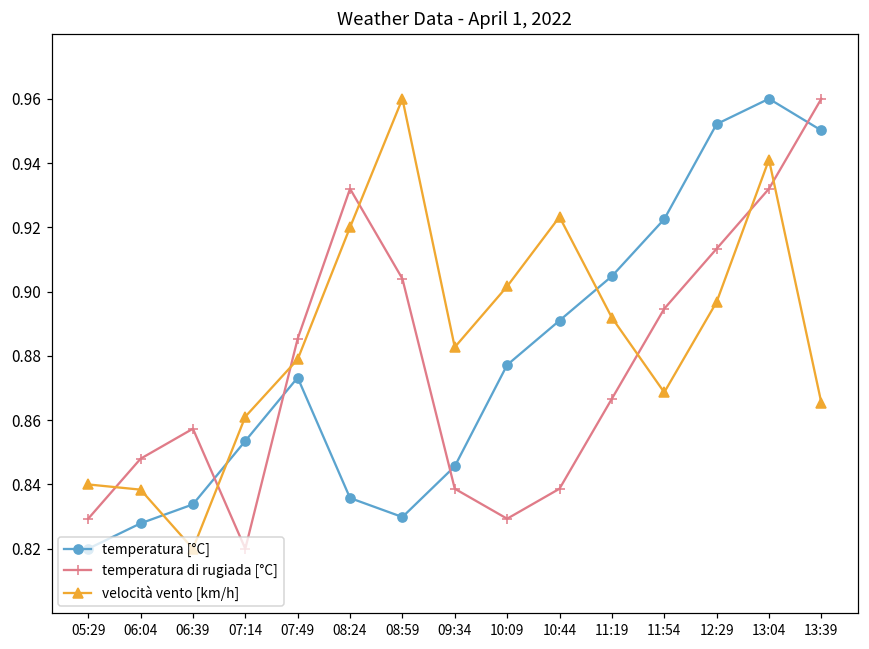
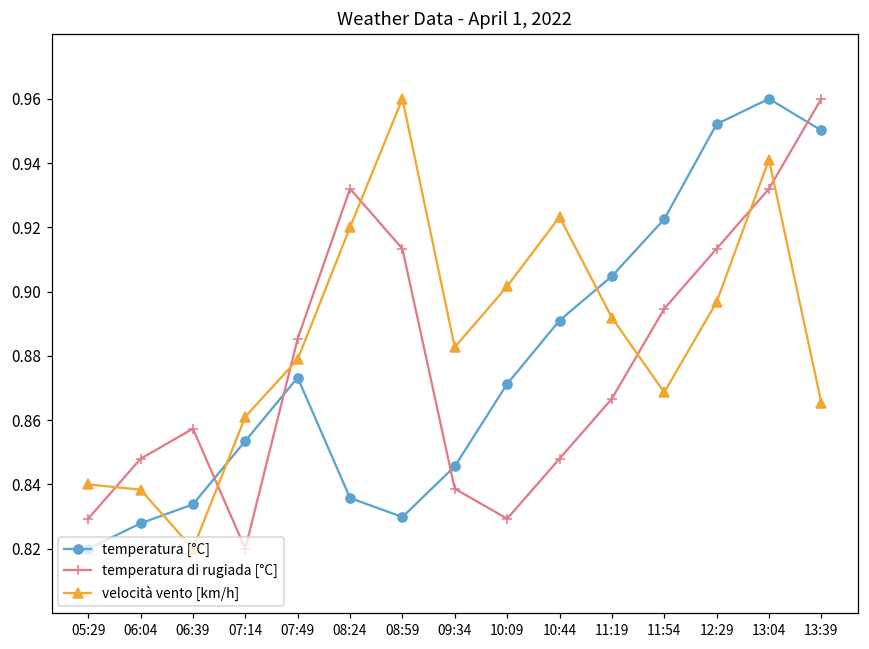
  {
    "temperatura [°C]": {
      "06:04": 0.828,
      "06:39": 0.834,
      "07:14": 0.854,
      "07:49": 0.873,
      "08:24": 0.836,
      "08:59": 0.830,
      "09:34": 0.846,
-     "10:09": 0.877,
+     "10:09": 0.871,
      "10:44": 0.891,
      "11:19": 0.905,
      "11:54": 0.923,
      "12:29": 0.952,
      "13:04": 0.960,
      "13:39": 0.950
    },
    "temperatura di rugiada [°C]": {
      "05:29": 0.829,
      "06:04": 0.848,
      "06:39": 0.857,
      "07:49": 0.885,
      "08:24": 0.932,
-     "08:59": 0.904,
+     "08:59": 0.913,
      "09:34": 0.839,
      "10:09": 0.829,
-     "10:44": 0.839,
+     "10:44": 0.848,
      "11:19": 0.867,
      "11:54": 0.895,
      "12:29": 0.913,
      "13:04": 0.932,
      "13:39": 0.960
    },
    "velocità vento [km/h]": {
      "05:29": 0.840,
      "06:04": 0.838,
      "07:14": 0.861,
      "07:49": 0.879,
      "08:24": 0.920,
      "08:59": 0.960,
      "09:34": 0.883,
      "10:09": 0.902,
      "10:44": 0.923,
      "11:19": 0.892,
      "11:54": 0.869,
      "12:29": 0.897,
      "13:04": 0.941,
      "13:39": 0.865
    }
  }
